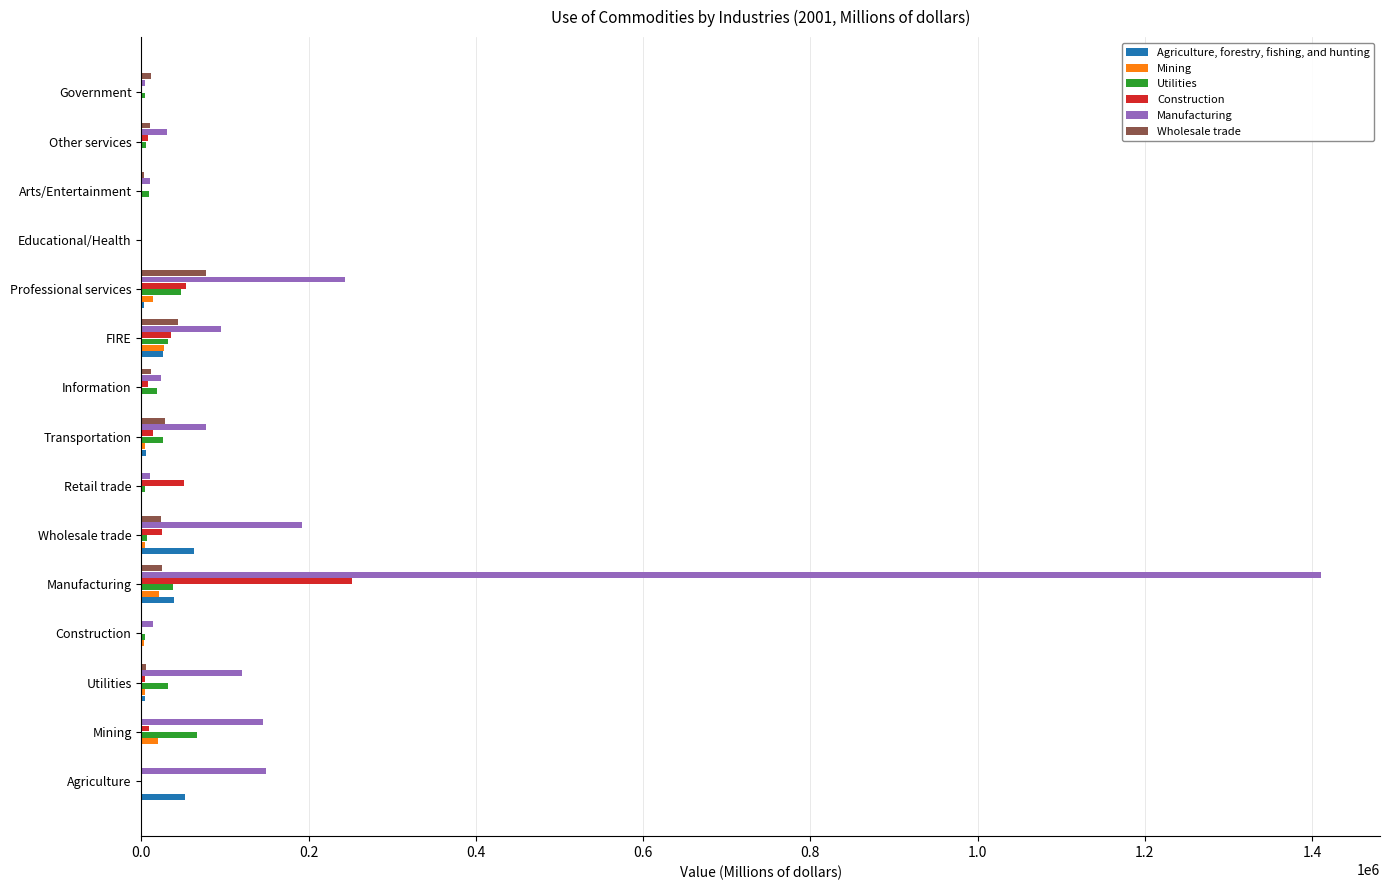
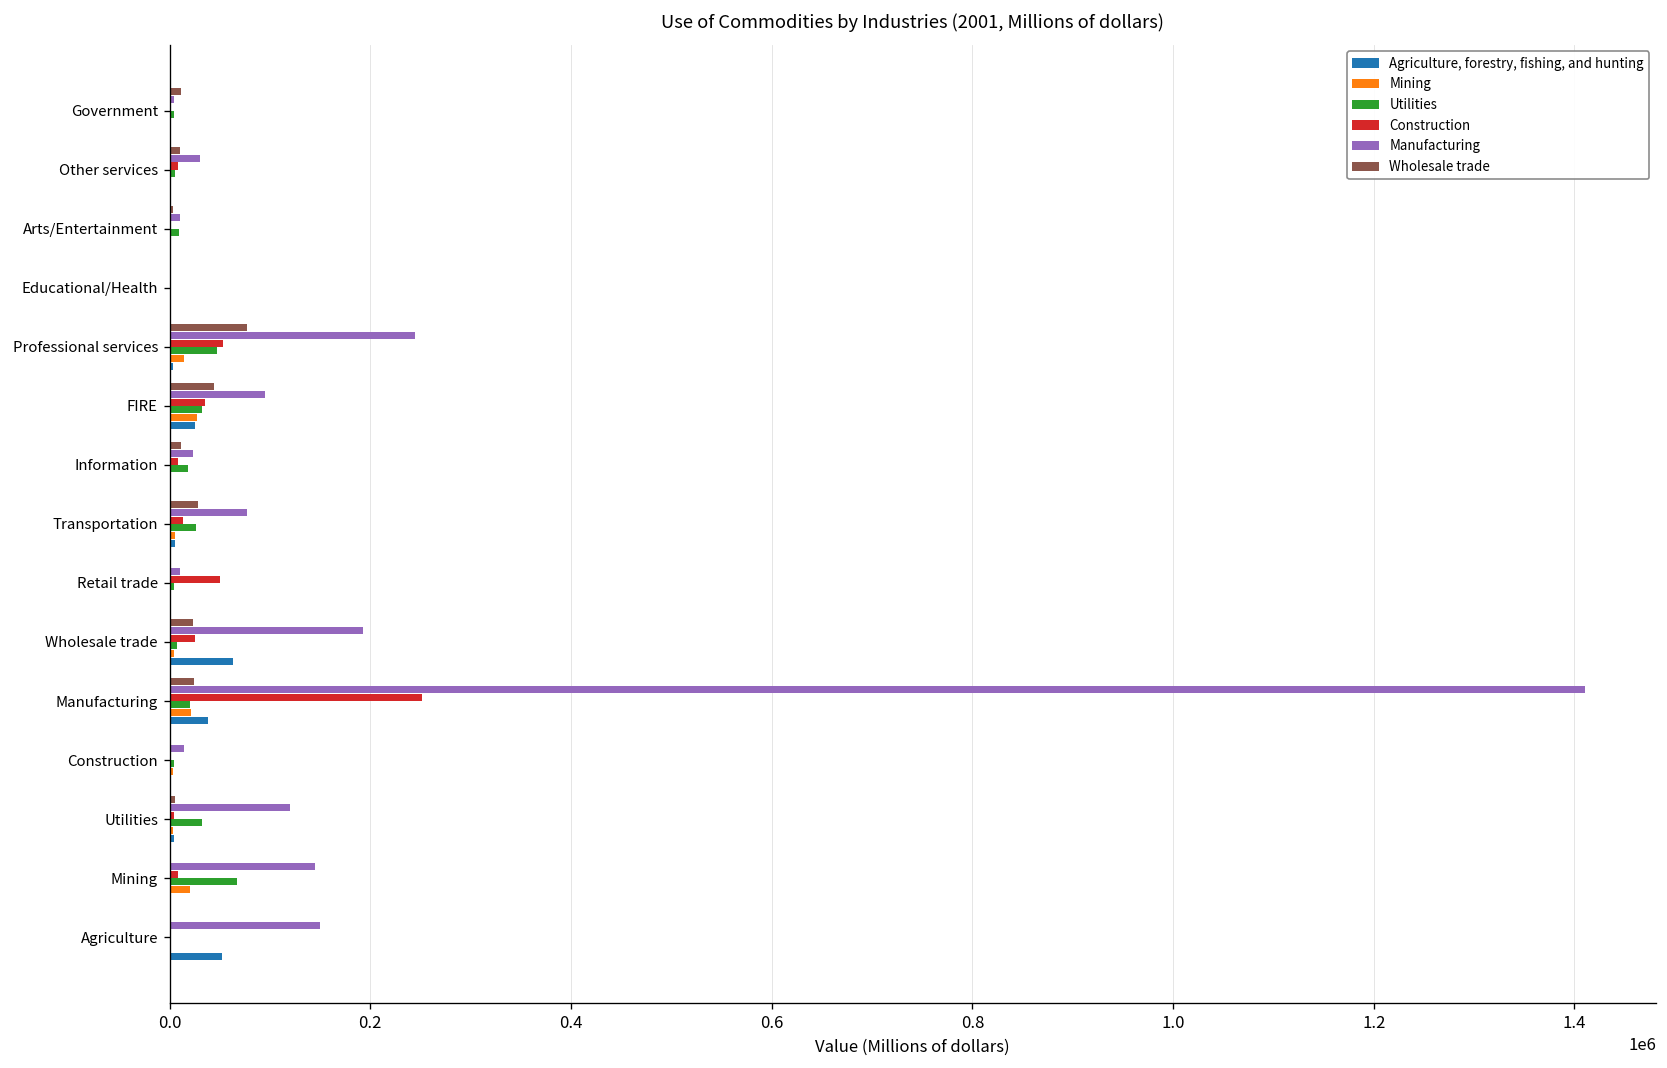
  {
    "Agriculture, forestry, fishing, and hunting": {
      "Professional services": 0,
      "FIRE": 30000,
      "Transportation": 10000,
      "Wholesale trade": 60000,
      "Manufacturing": 40000,
      "Utilities": 0,
      "Agriculture": 50000
    },
    "Mining": {
      "Educational/Health": 0,
      "Professional services": 10000,
      "FIRE": 30000,
      "Transportation": 0,
      "Wholesale trade": 0,
      "Manufacturing": 20000,
      "Construction": 0,
      "Utilities": 0,
      "Mining": 20000
    },
    "Utilities": {
      "Government": 0,
      "Other services": 10000,
      "Arts/Entertainment": 10000,
      "Professional services": 50000,
      "FIRE": 30000,
      "Information": 20000,
      "Transportation": 30000,
      "Retail trade": 0,
      "Wholesale trade": 10000,
-     "Manufacturing": 40000,
+     "Manufacturing": 20000,
      "Construction": 0,
      "Utilities": 30000,
      "Mining": 70000,
      "Agriculture": 0
    },
    "Construction": {
      "Other services": 10000,
      "Professional services": 50000,
      "FIRE": 40000,
      "Information": 10000,
      "Transportation": 10000,
      "Retail trade": 50000,
      "Wholesale trade": 30000,
      "Manufacturing": 250000,
      "Utilities": 0,
      "Mining": 10000
    },
    "Manufacturing": {
      "Government": 0,
      "Other services": 30000,
      "Arts/Entertainment": 10000,
      "Professional services": 240000,
      "FIRE": 100000,
      "Information": 20000,
      "Transportation": 80000,
      "Retail trade": 10000,
      "Wholesale trade": 190000,
      "Manufacturing": 1410000,
      "Construction": 10000,
      "Utilities": 120000,
      "Mining": 150000,
      "Agriculture": 150000
    },
    "Wholesale trade": {
      "Government": 10000,
      "Other services": 10000,
      "Arts/Entertainment": 0,
      "Professional services": 80000,
      "FIRE": 40000,
      "Information": 10000,
      "Transportation": 30000,
      "Wholesale trade": 20000,
      "Manufacturing": 20000,
      "Utilities": 10000
    }
  }
